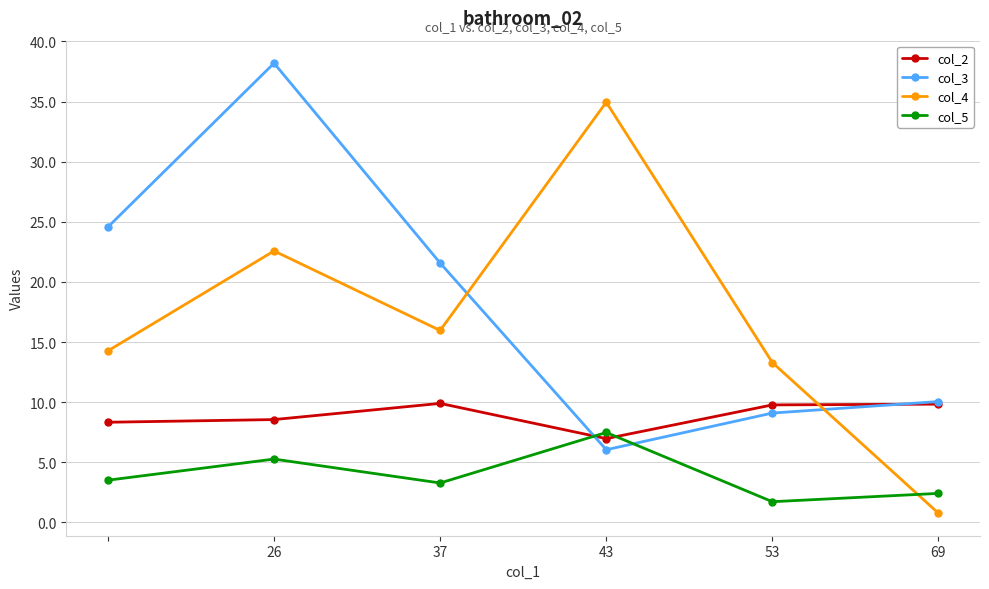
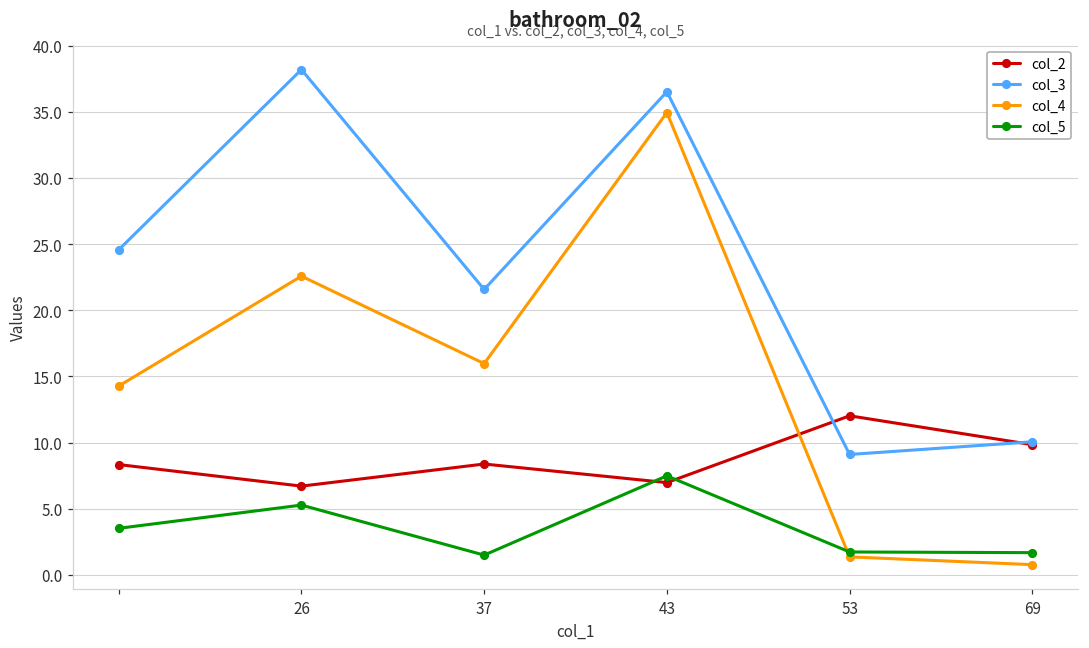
  {
    "col_2": {
-     "26": 8.6,
-     "37": 9.9,
+     "26": 6.7,
+     "37": 8.4,
      "43": 7.0,
-     "53": 9.8,
+     "53": 12.0,
      "69": 9.8
    },
    "col_3": {
      "26": 38.2,
      "37": 21.6,
-     "43": 6.0,
+     "43": 36.5,
      "53": 9.1,
      "69": 10.1
    },
    "col_4": {
      "26": 22.6,
      "37": 16.0,
      "43": 34.9,
-     "53": 13.3,
+     "53": 1.4,
      "69": 0.8
    },
    "col_5": {
      "26": 5.3,
-     "37": 3.3,
+     "37": 1.5,
      "43": 7.5,
      "53": 1.7,
-     "69": 2.4
+     "69": 1.7
    }
  }
